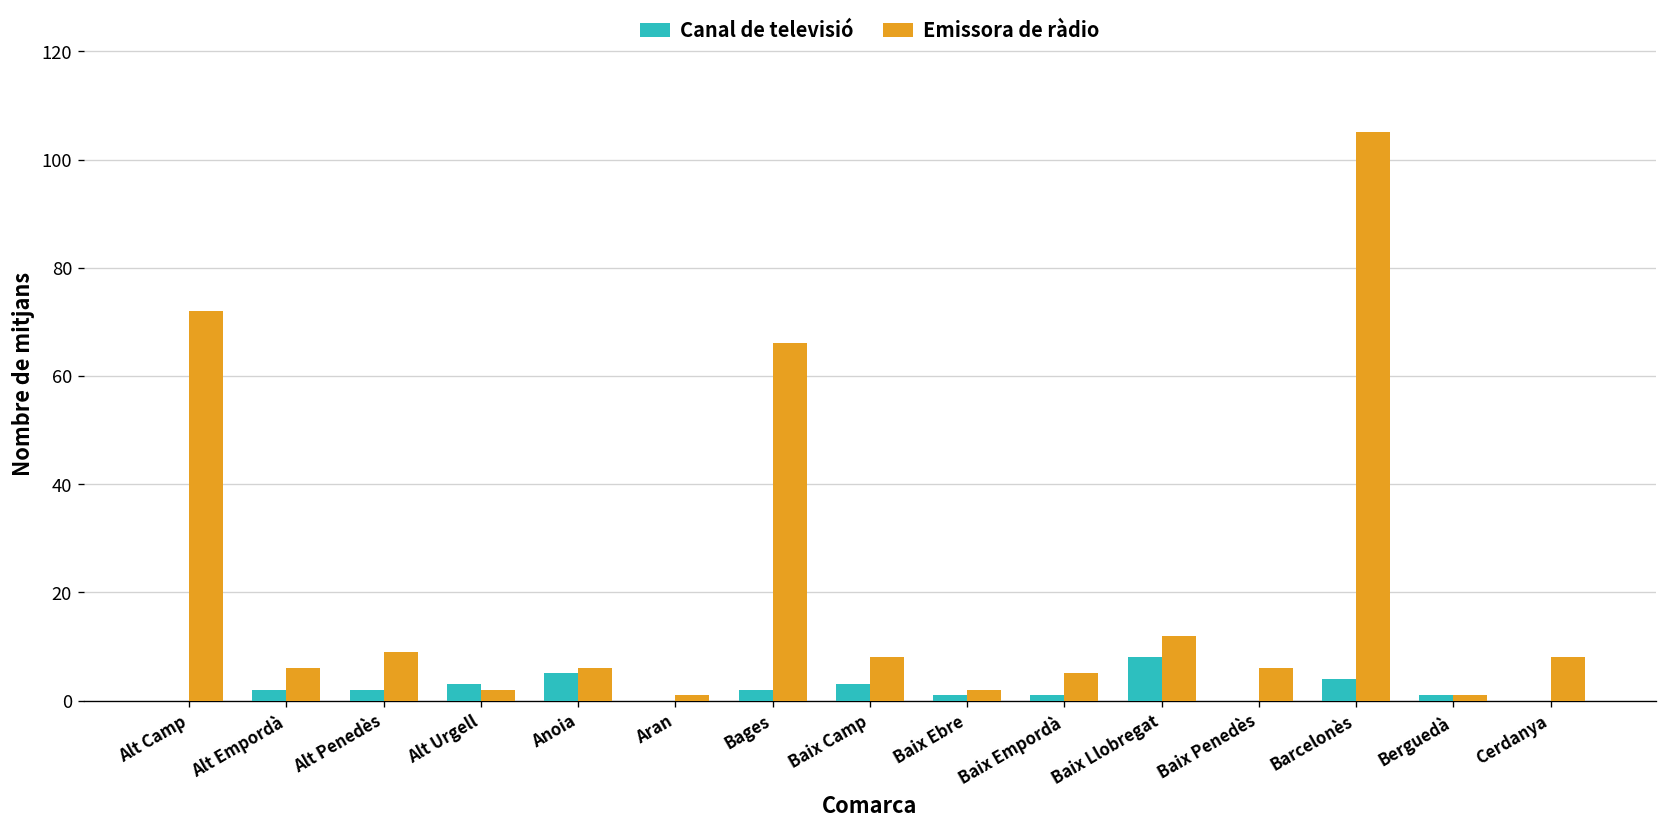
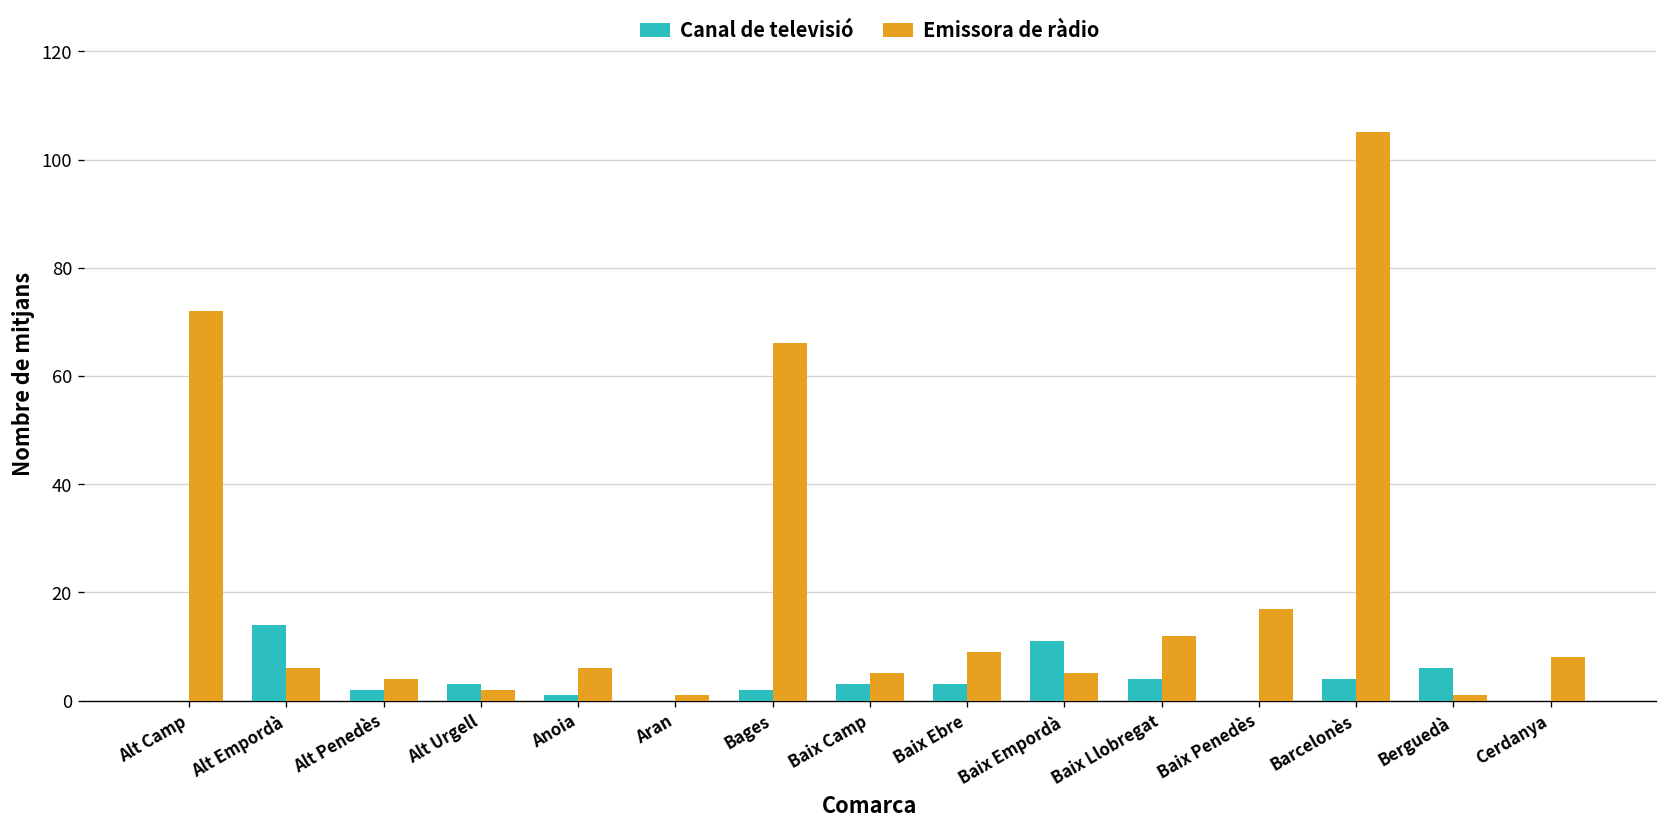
  {
    "Canal de televisió": {
      "Alt Camp": 0,
-     "Alt Empordà": 2,
+     "Alt Empordà": 14,
      "Alt Penedès": 2,
      "Alt Urgell": 3,
-     "Anoia": 5,
+     "Anoia": 1,
      "Aran": 0,
      "Bages": 2,
      "Baix Camp": 3,
-     "Baix Ebre": 1,
-     "Baix Empordà": 1,
-     "Baix Llobregat": 8,
+     "Baix Ebre": 3,
+     "Baix Empordà": 11,
+     "Baix Llobregat": 4,
      "Baix Penedès": 0,
      "Barcelonès": 4,
-     "Berguedà": 1,
+     "Berguedà": 6,
      "Cerdanya": 0
    },
    "Emissora de ràdio": {
      "Alt Camp": 72,
      "Alt Empordà": 6,
-     "Alt Penedès": 9,
+     "Alt Penedès": 4,
      "Alt Urgell": 2,
      "Anoia": 6,
      "Aran": 1,
      "Bages": 66,
-     "Baix Camp": 8,
-     "Baix Ebre": 2,
+     "Baix Camp": 5,
+     "Baix Ebre": 9,
      "Baix Empordà": 5,
      "Baix Llobregat": 12,
-     "Baix Penedès": 6,
+     "Baix Penedès": 17,
      "Barcelonès": 105,
      "Berguedà": 1,
      "Cerdanya": 8
    }
  }
